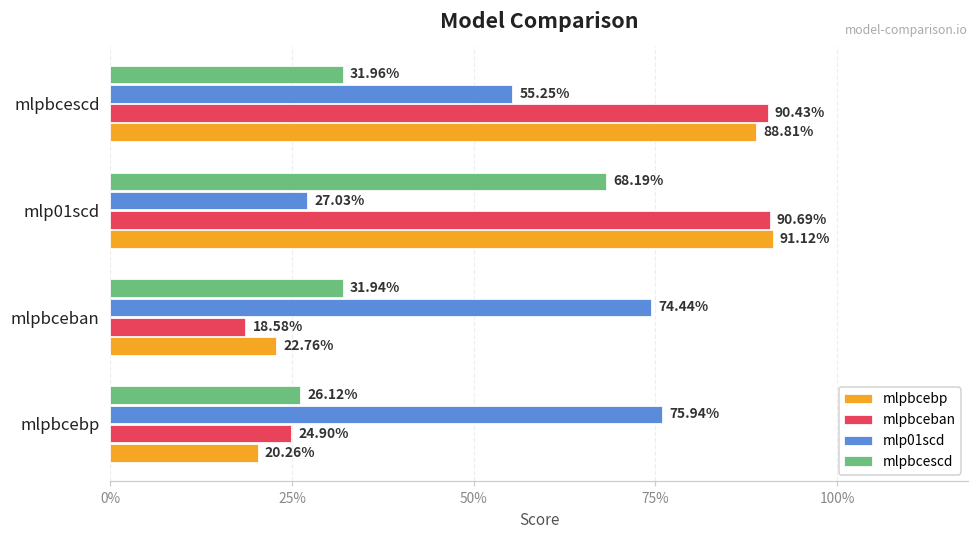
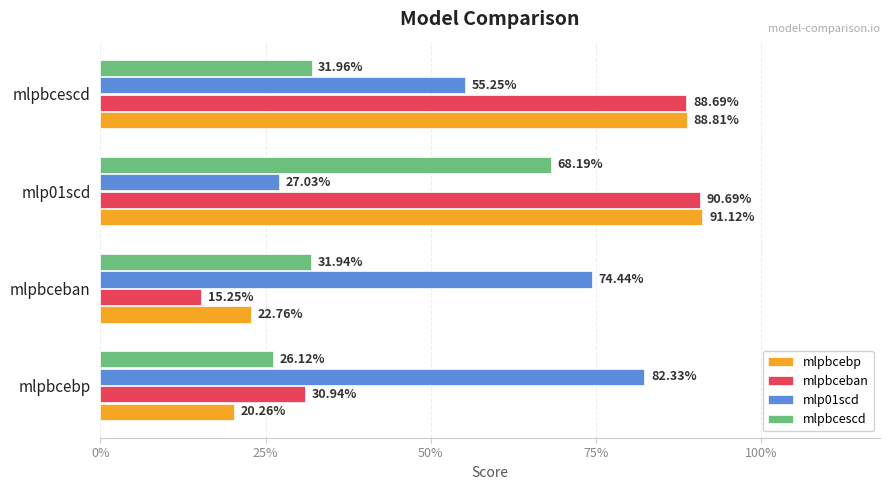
  {
    "mlpbcebp": {
      "mlpbcescd": "88.81%",
      "mlp01scd": "91.12%",
      "mlpbceban": "22.76%",
      "mlpbcebp": "20.26%"
    },
    "mlpbceban": {
-     "mlpbcescd": "90.43%",
+     "mlpbcescd": "88.69%",
      "mlp01scd": "90.69%",
-     "mlpbceban": "18.58%",
-     "mlpbcebp": "24.90%"
+     "mlpbceban": "15.25%",
+     "mlpbcebp": "30.94%"
    },
    "mlp01scd": {
      "mlpbcescd": "55.25%",
      "mlp01scd": "27.03%",
      "mlpbceban": "74.44%",
-     "mlpbcebp": "75.94%"
+     "mlpbcebp": "82.33%"
    },
    "mlpbcescd": {
      "mlpbcescd": "31.96%",
      "mlp01scd": "68.19%",
      "mlpbceban": "31.94%",
      "mlpbcebp": "26.12%"
    }
  }
